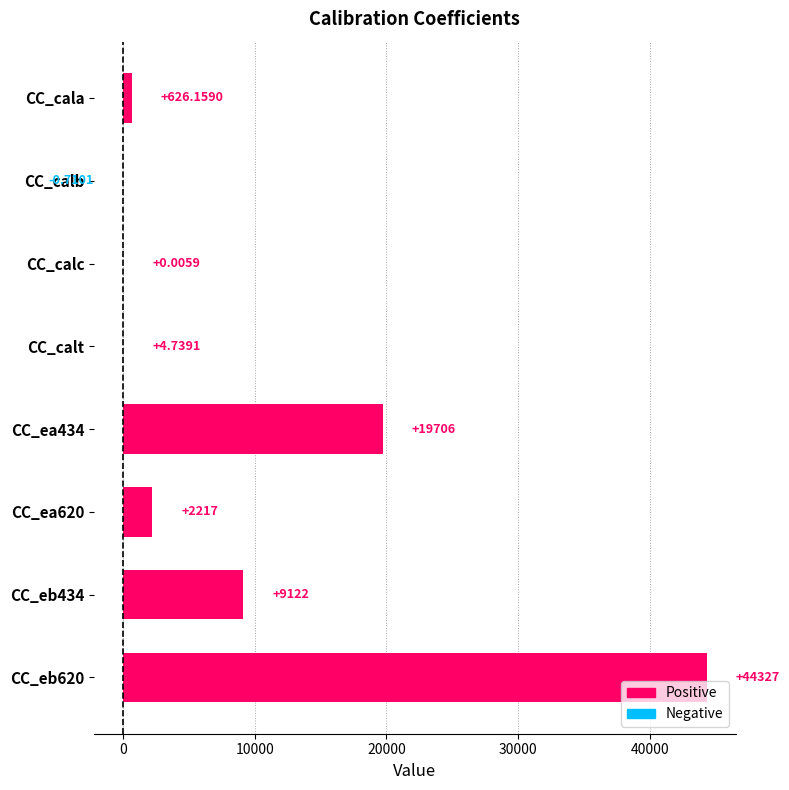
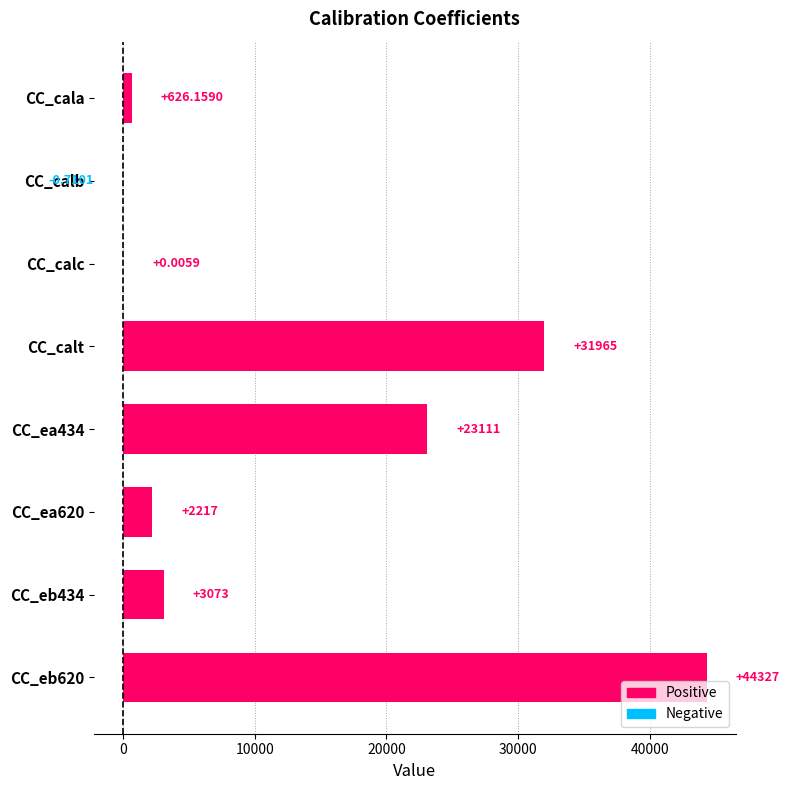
  {
-   "CC_calt": "+4.7391",
-   "CC_ea434": "+19706",
-   "CC_eb434": "+9122"
+   "CC_calt": "+31965",
+   "CC_ea434": "+23111",
+   "CC_eb434": "+3073"
  }
